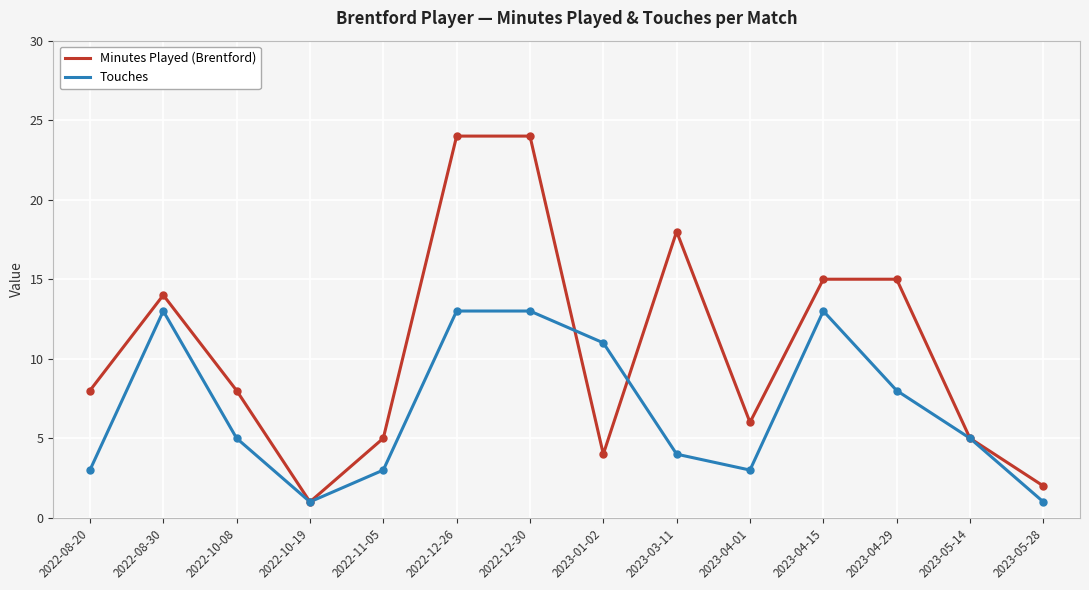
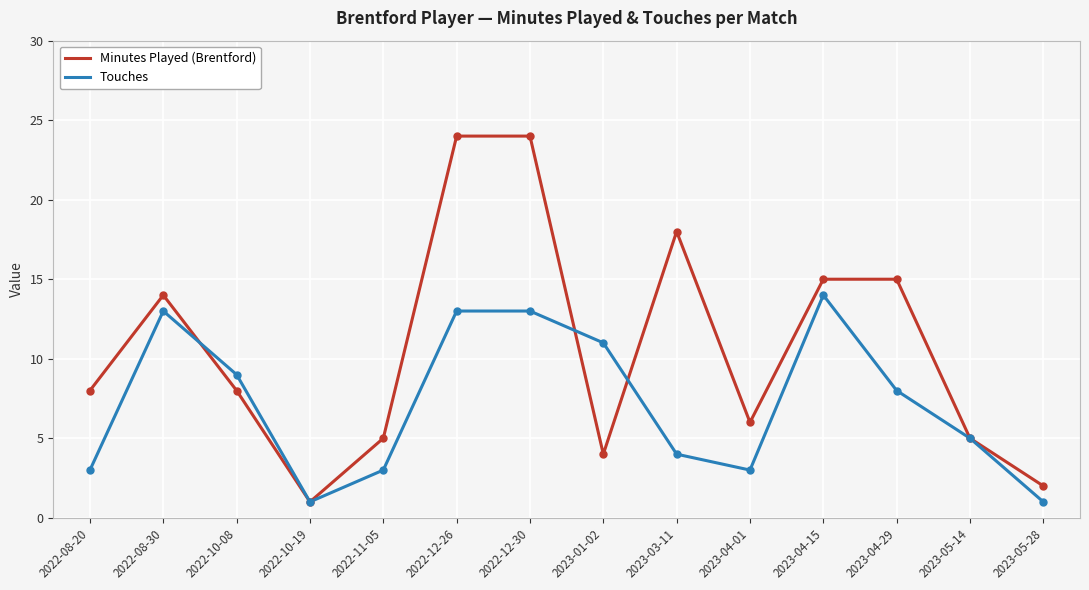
  {
    "Minutes Played (Brentford)": {
      "2022-08-20": 8,
      "2022-08-30": 14,
      "2022-10-08": 8,
      "2022-11-05": 5,
      "2022-12-26": 24,
      "2022-12-30": 24,
      "2023-01-02": 4,
      "2023-03-11": 18,
      "2023-04-01": 6,
      "2023-04-15": 15,
      "2023-04-29": 15,
      "2023-05-28": 2
    },
    "Touches": {
      "2022-08-20": 3,
      "2022-08-30": 13,
-     "2022-10-08": 5,
+     "2022-10-08": 9,
      "2022-11-05": 3,
      "2022-12-26": 13,
      "2022-12-30": 13,
      "2023-01-02": 11,
      "2023-03-11": 4,
      "2023-04-01": 3,
-     "2023-04-15": 13,
+     "2023-04-15": 14,
      "2023-04-29": 8,
      "2023-05-28": 1
    }
  }
